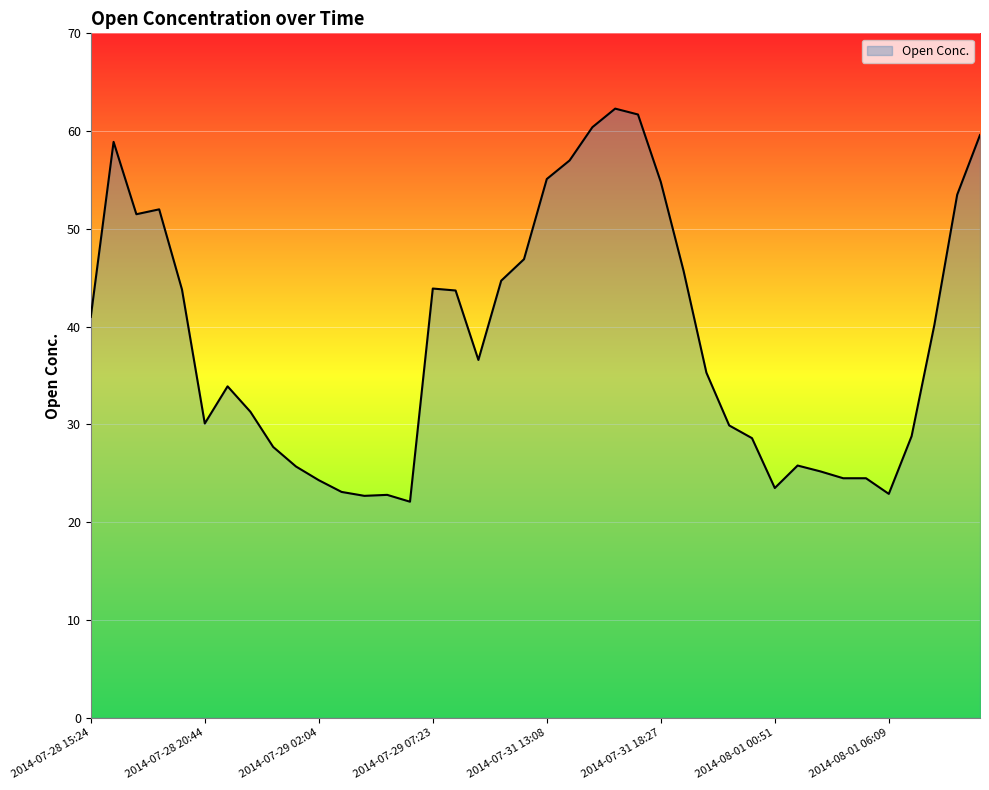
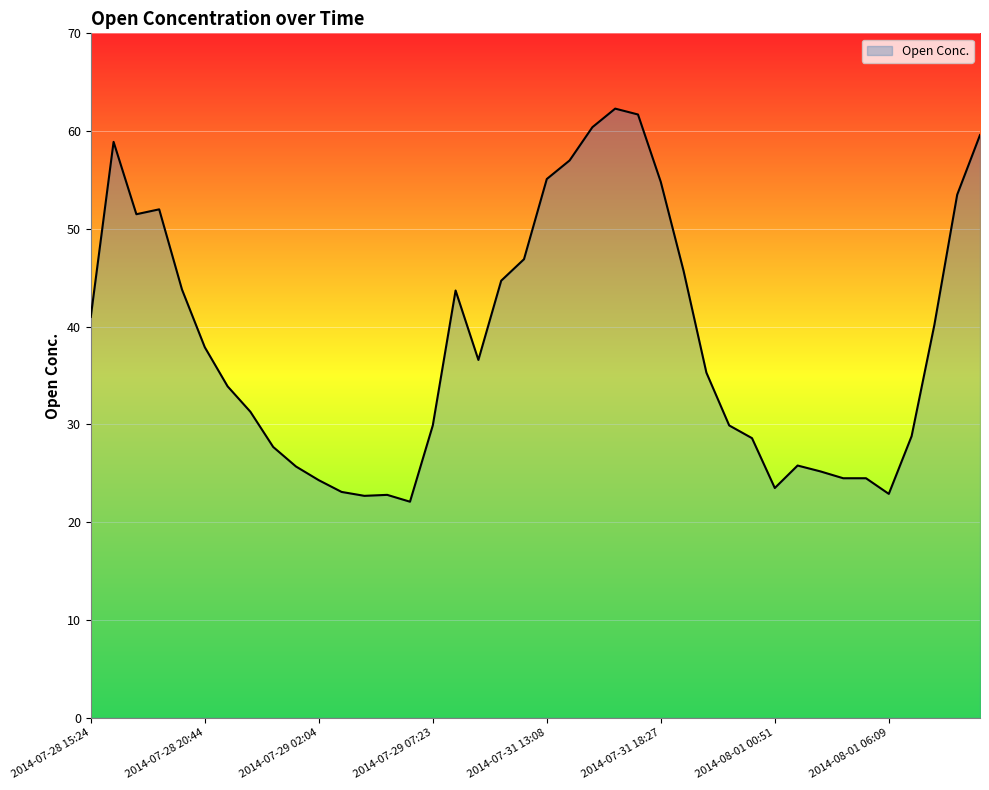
  {
    "2014-07-28 15:24": 41,
-   "2014-07-28 20:44": 30,
+   "2014-07-28 20:44": 38,
    "2014-07-29 02:04": 24,
-   "2014-07-29 07:23": 44,
+   "2014-07-29 07:23": 30,
    "2014-07-31 13:08": 55,
    "2014-07-31 18:27": 55,
    "2014-08-01 00:51": 24,
    "2014-08-01 06:09": 23
  }
